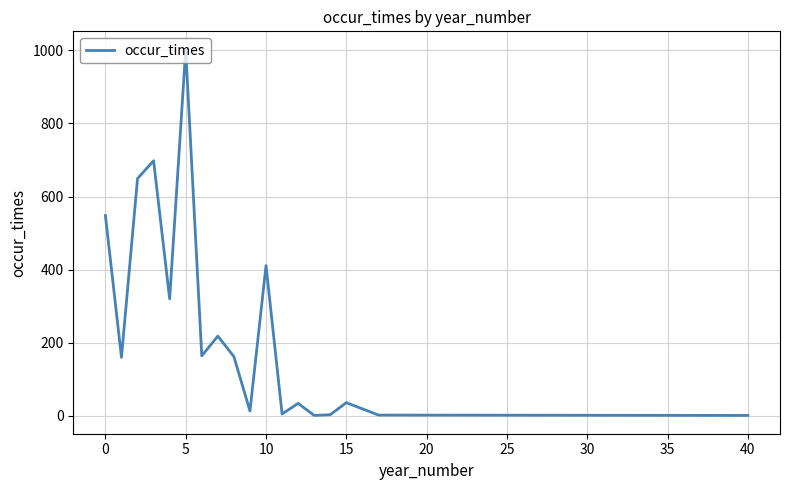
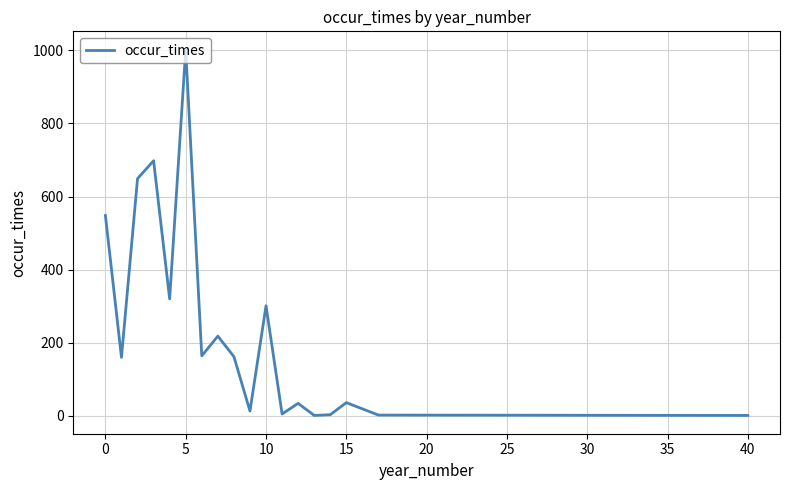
  {
    "0": 550,
-   "10": 410,
+   "10": 300,
    "15": 40,
    "40": 0
  }
